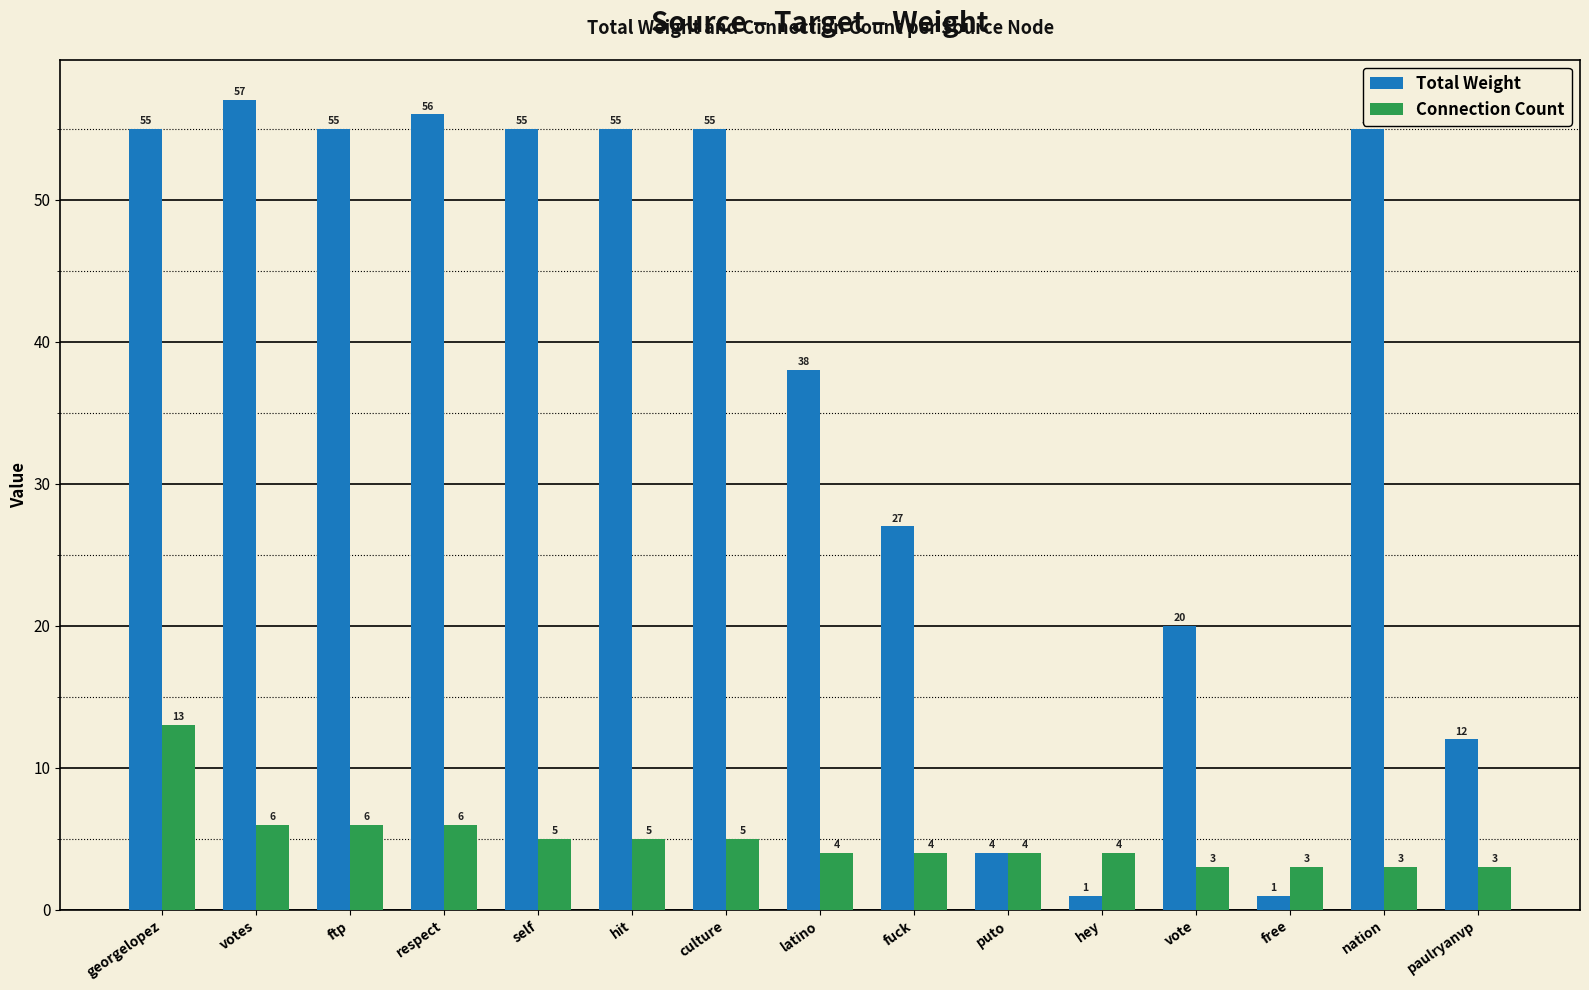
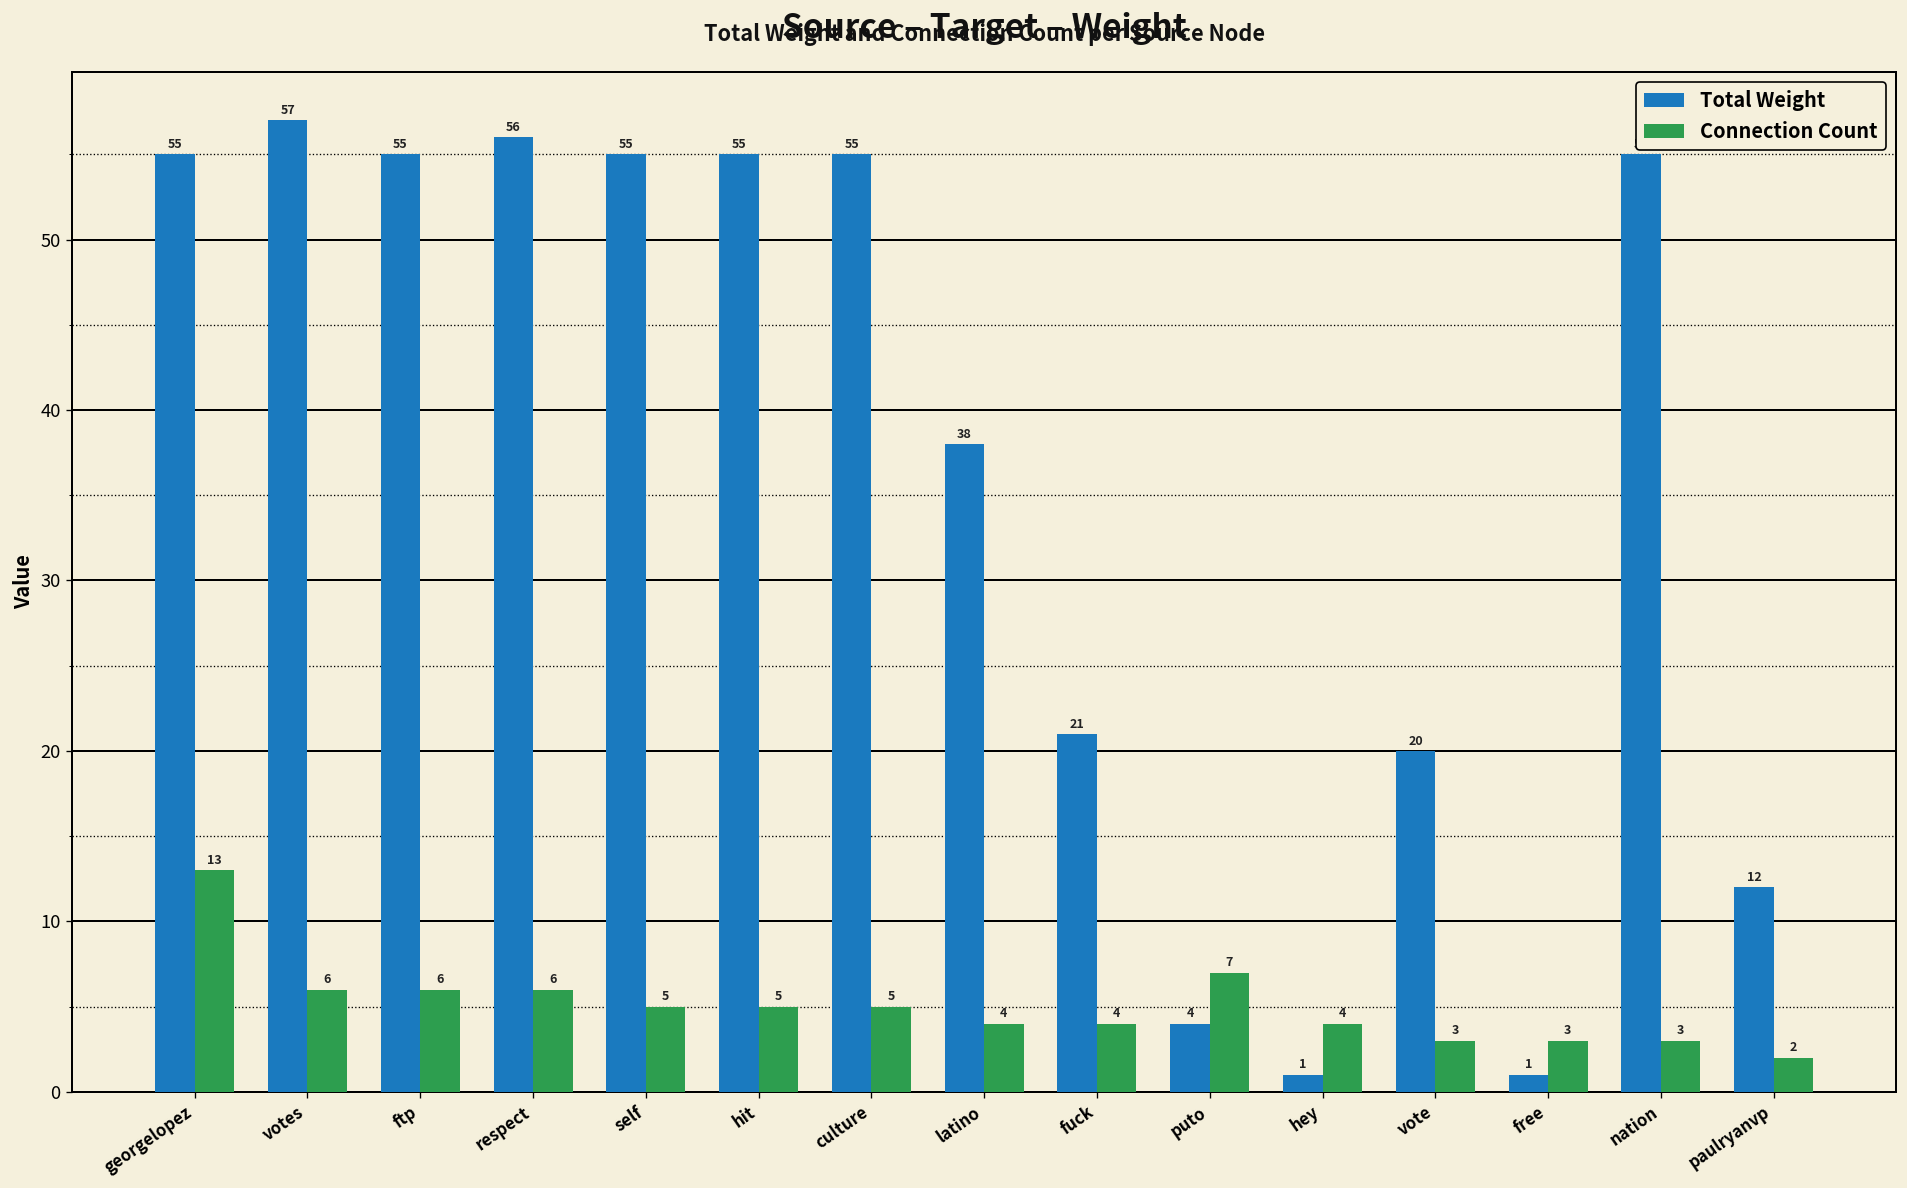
  {
    "Total Weight": {
      "georgelopez": 55,
      "votes": 57,
      "ftp": 55,
      "respect": 56,
      "self": 55,
      "hit": 55,
      "culture": 55,
      "latino": 38,
-     "fuck": 27,
+     "fuck": 21,
      "puto": 4,
      "hey": 1,
      "vote": 20,
      "free": 1,
      "paulryanvp": 12
    },
    "Connection Count": {
      "georgelopez": 13,
      "votes": 6,
      "ftp": 6,
      "respect": 6,
      "self": 5,
      "hit": 5,
      "culture": 5,
      "latino": 4,
      "fuck": 4,
-     "puto": 4,
+     "puto": 7,
      "hey": 4,
      "vote": 3,
      "free": 3,
      "nation": 3,
-     "paulryanvp": 3
+     "paulryanvp": 2
    }
  }
